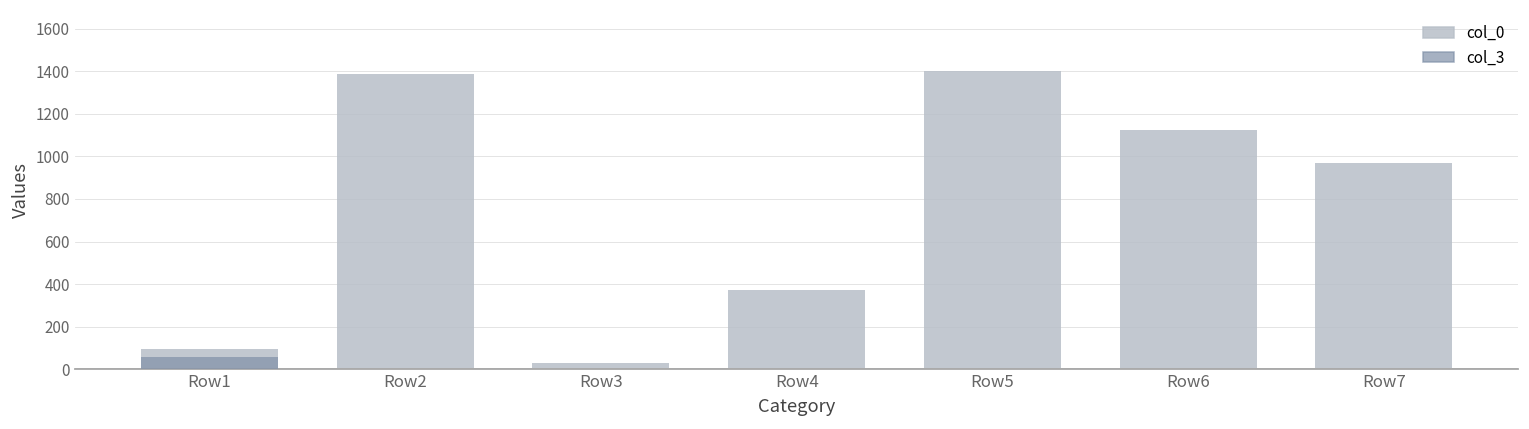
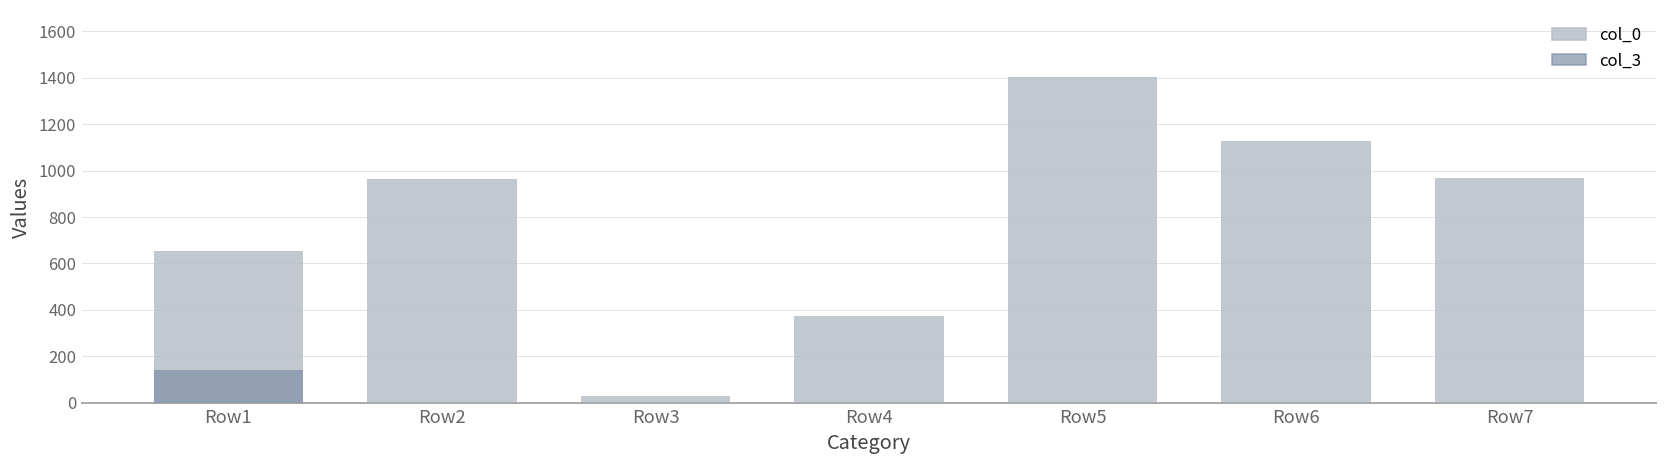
  {
    "col_0": {
-     "Row1": 90,
-     "Row2": 1390,
+     "Row1": 650,
+     "Row2": 960,
      "Row3": 30,
      "Row4": 370,
      "Row5": 1400,
      "Row6": 1130,
      "Row7": 970
    },
    "col_3": {
-     "Row1": 60,
+     "Row1": 140,
      "Row2": 0,
      "Row3": 0,
      "Row4": 0,
      "Row5": 0,
      "Row6": 0,
      "Row7": 0
    }
  }
